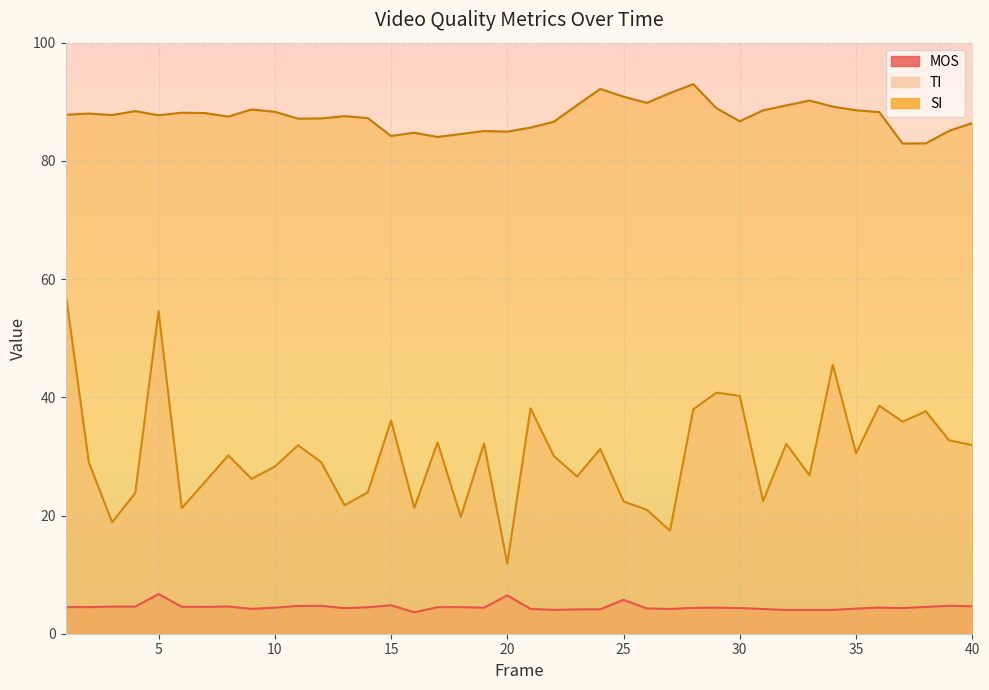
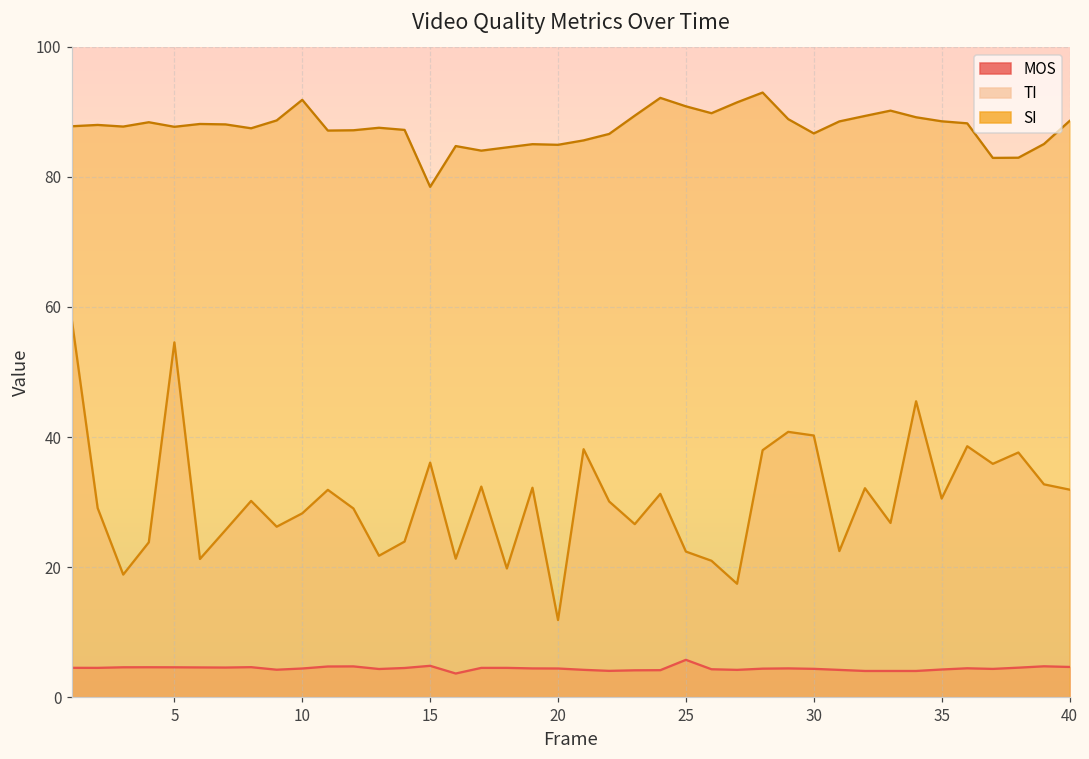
  {
    "MOS": {
-     "5": 7,
+     "5": 5,
      "10": 4,
      "15": 5,
-     "20": 6,
+     "20": 4,
      "25": 6,
      "30": 4,
      "35": 4,
      "40": 5
    },
    "TI": {
      "5": 55,
      "10": 28,
      "15": 36,
      "20": 12,
      "25": 22,
      "30": 40,
      "35": 31,
      "40": 32
    },
    "SI": {
      "5": 88,
-     "10": 88,
-     "15": 84,
+     "10": 92,
+     "15": 78,
      "20": 85,
      "25": 91,
      "30": 87,
      "35": 89,
-     "40": 86
+     "40": 89
    }
  }
